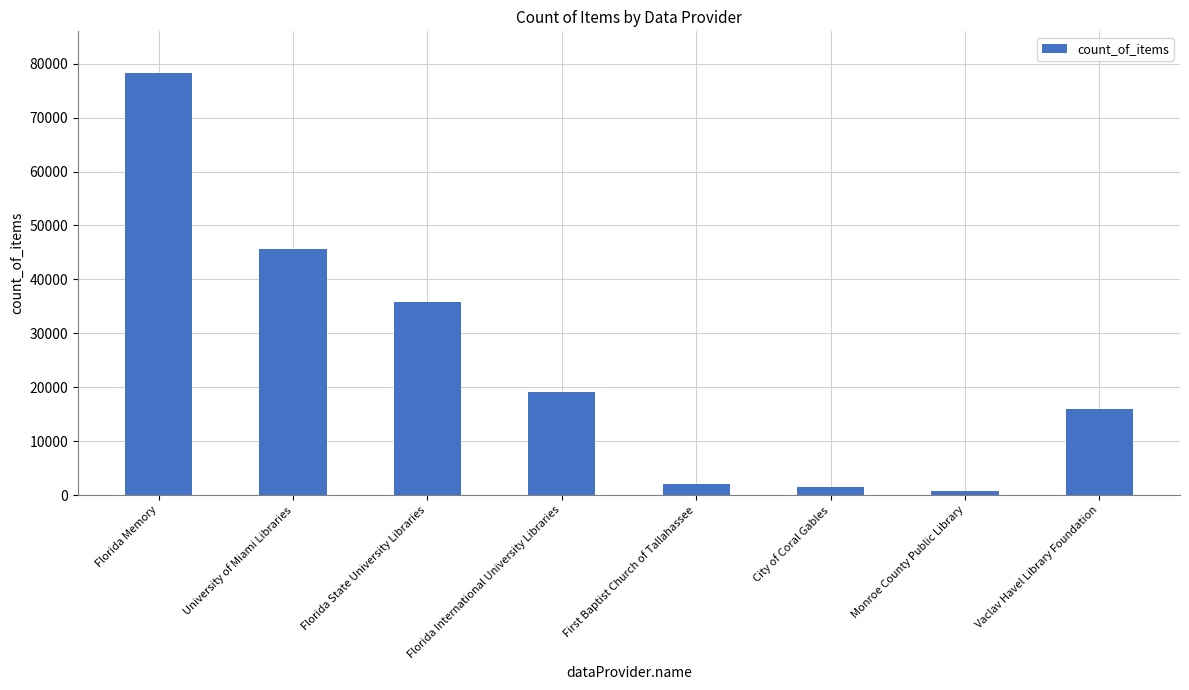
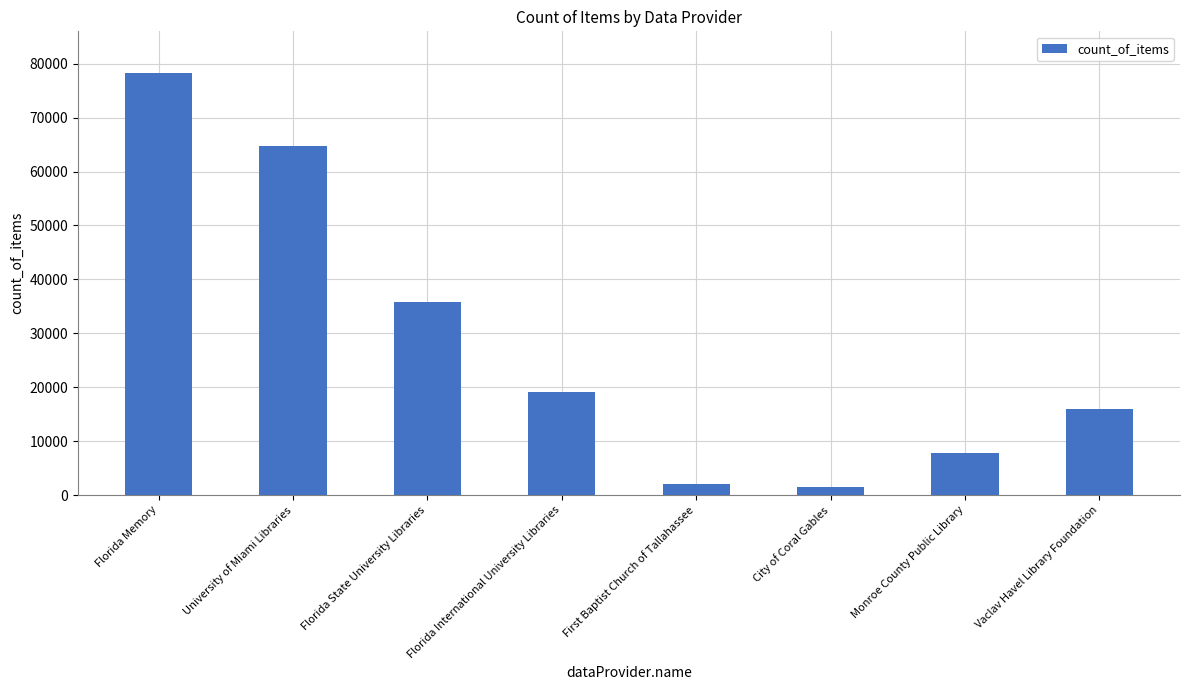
  {
    "Florida Memory": 78000,
-   "University of Miami Libraries": 46000,
+   "University of Miami Libraries": 65000,
    "Florida State University Libraries": 36000,
    "Florida International University Libraries": 19000,
    "First Baptist Church of Tallahassee": 2000,
    "City of Coral Gables": 2000,
-   "Monroe County Public Library": 1000,
+   "Monroe County Public Library": 8000,
    "Vaclav Havel Library Foundation": 16000
  }
